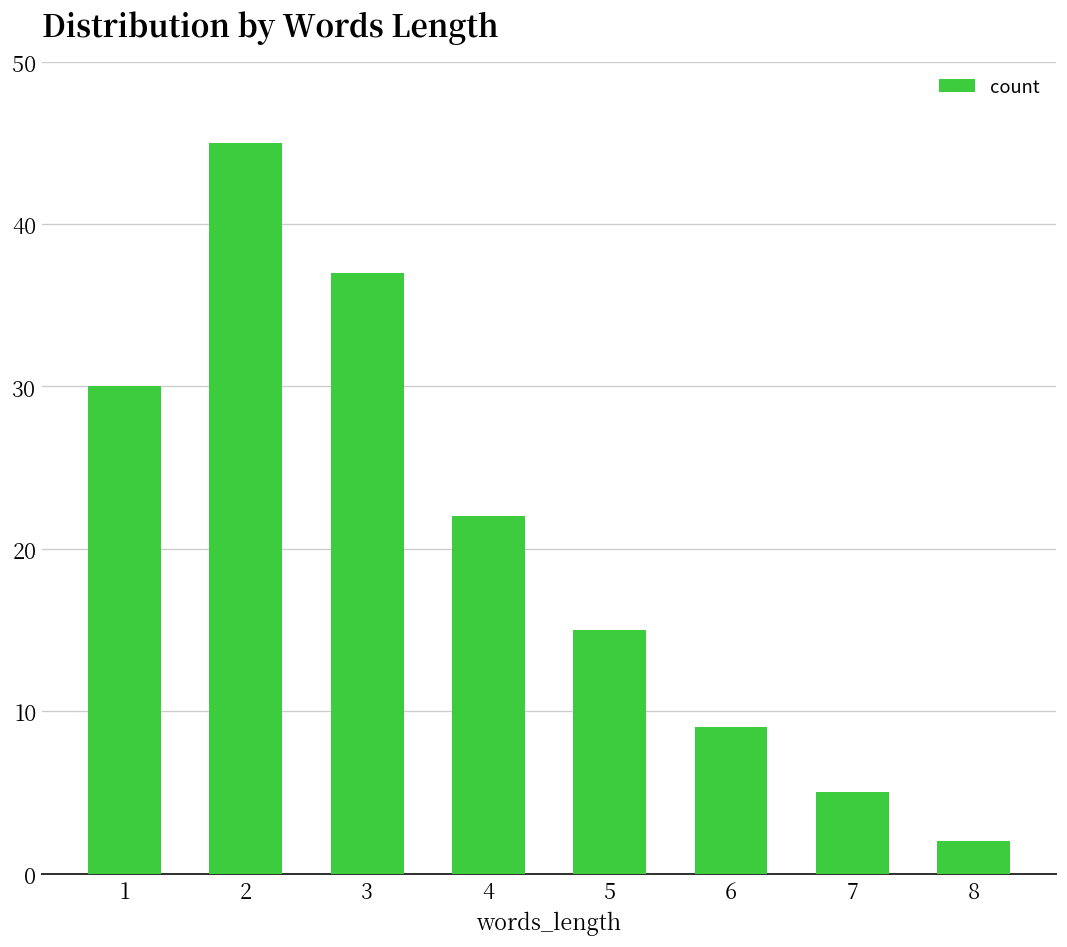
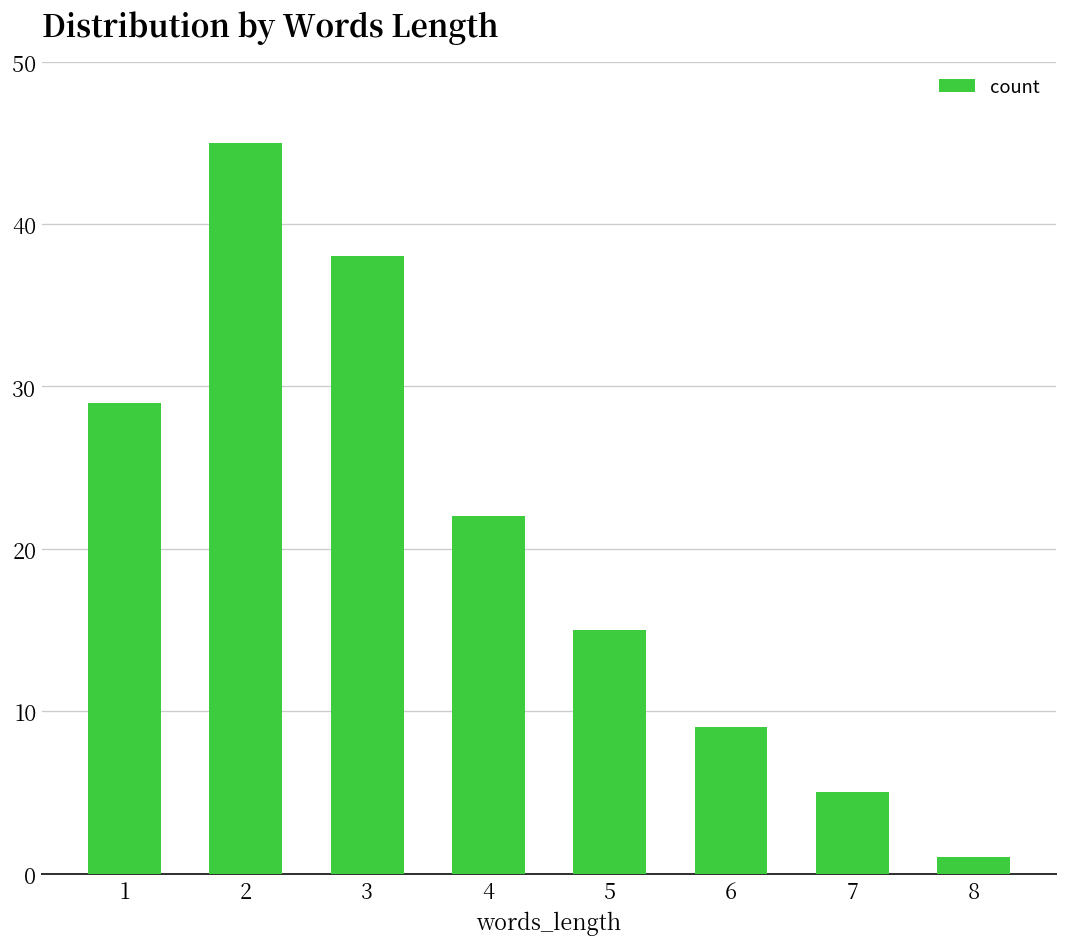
  {
-   "1": 30,
+   "1": 29,
    "2": 45,
-   "3": 37,
+   "3": 38,
    "4": 22,
    "5": 15,
    "6": 9,
    "7": 5,
-   "8": 2
+   "8": 1
  }
